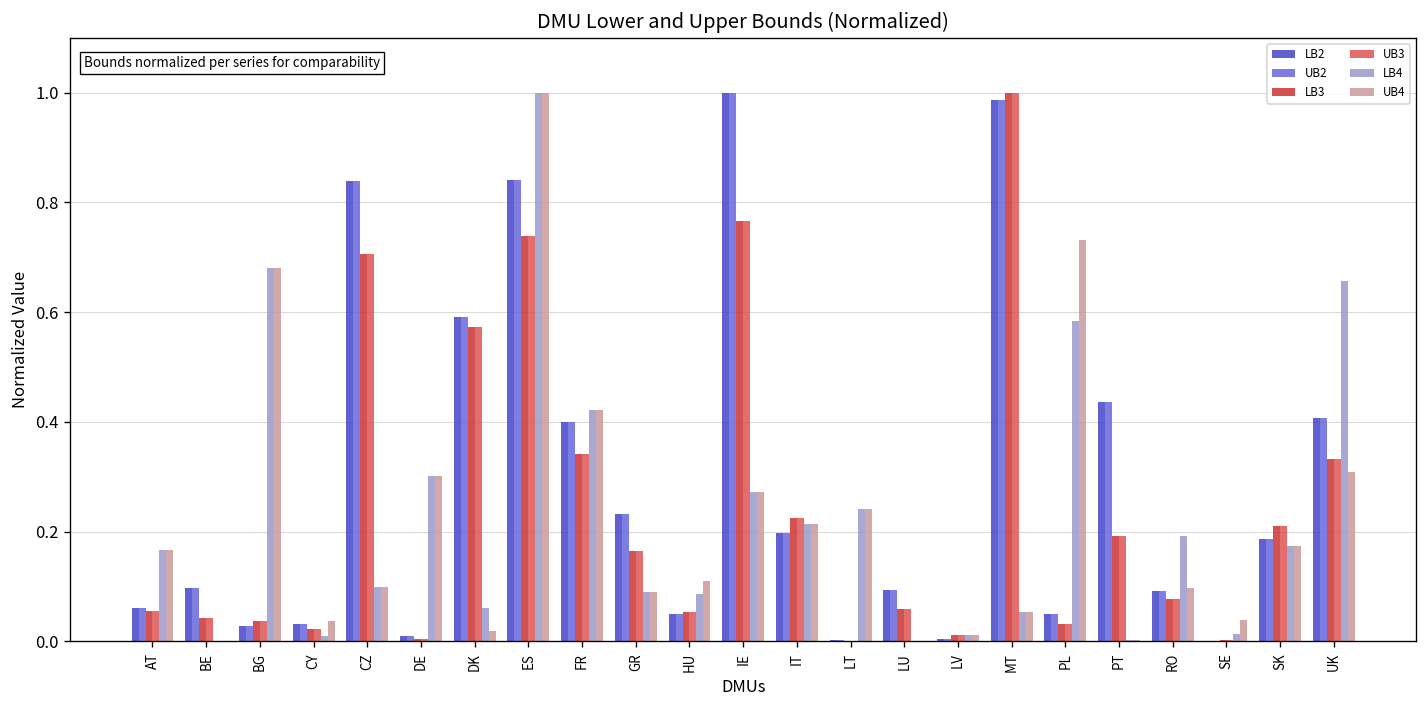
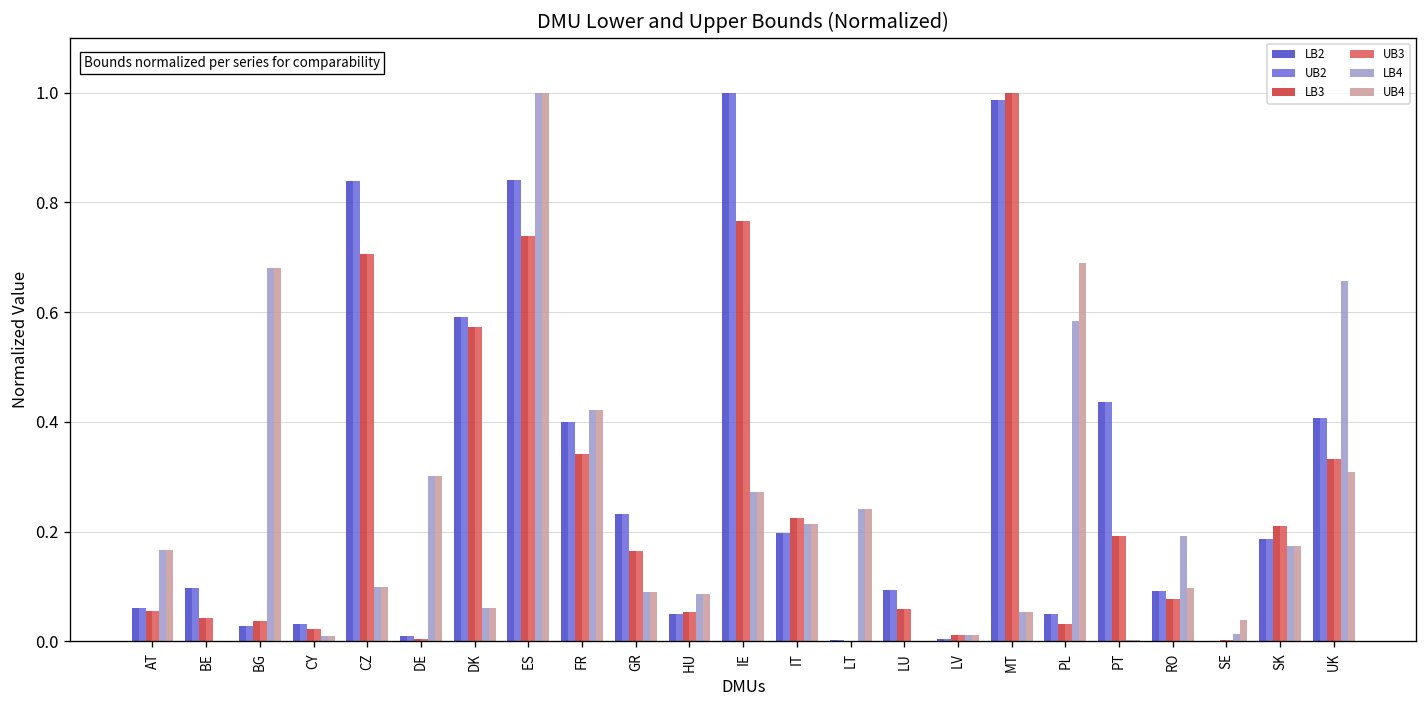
  {
    "LB4": {
      "AT": 0.17,
      "BE": 0.00,
      "BG": 0.68,
      "CY": 0.01,
      "CZ": 0.10,
      "DE": 0.30,
      "DK": 0.06,
      "ES": 1.00,
      "FR": 0.42,
      "GR": 0.09,
      "HU": 0.09,
      "IE": 0.27,
      "IT": 0.21,
      "LT": 0.24,
      "LV": 0.01,
      "MT": 0.05,
      "PL": 0.58,
      "RO": 0.19,
      "SE": 0.01,
      "SK": 0.17,
      "UK": 0.66
    },
    "UB4": {
      "AT": 0.17,
      "BE": 0.00,
      "BG": 0.68,
-     "CY": 0.04,
+     "CY": 0.01,
      "CZ": 0.10,
      "DE": 0.30,
-     "DK": 0.02,
+     "DK": 0.06,
      "ES": 1.00,
      "FR": 0.42,
      "GR": 0.09,
-     "HU": 0.11,
+     "HU": 0.09,
      "IE": 0.27,
      "IT": 0.21,
      "LT": 0.24,
      "LV": 0.01,
      "MT": 0.05,
-     "PL": 0.73,
+     "PL": 0.69,
      "RO": 0.10,
      "SE": 0.04,
      "SK": 0.17,
      "UK": 0.31
    }
  }
